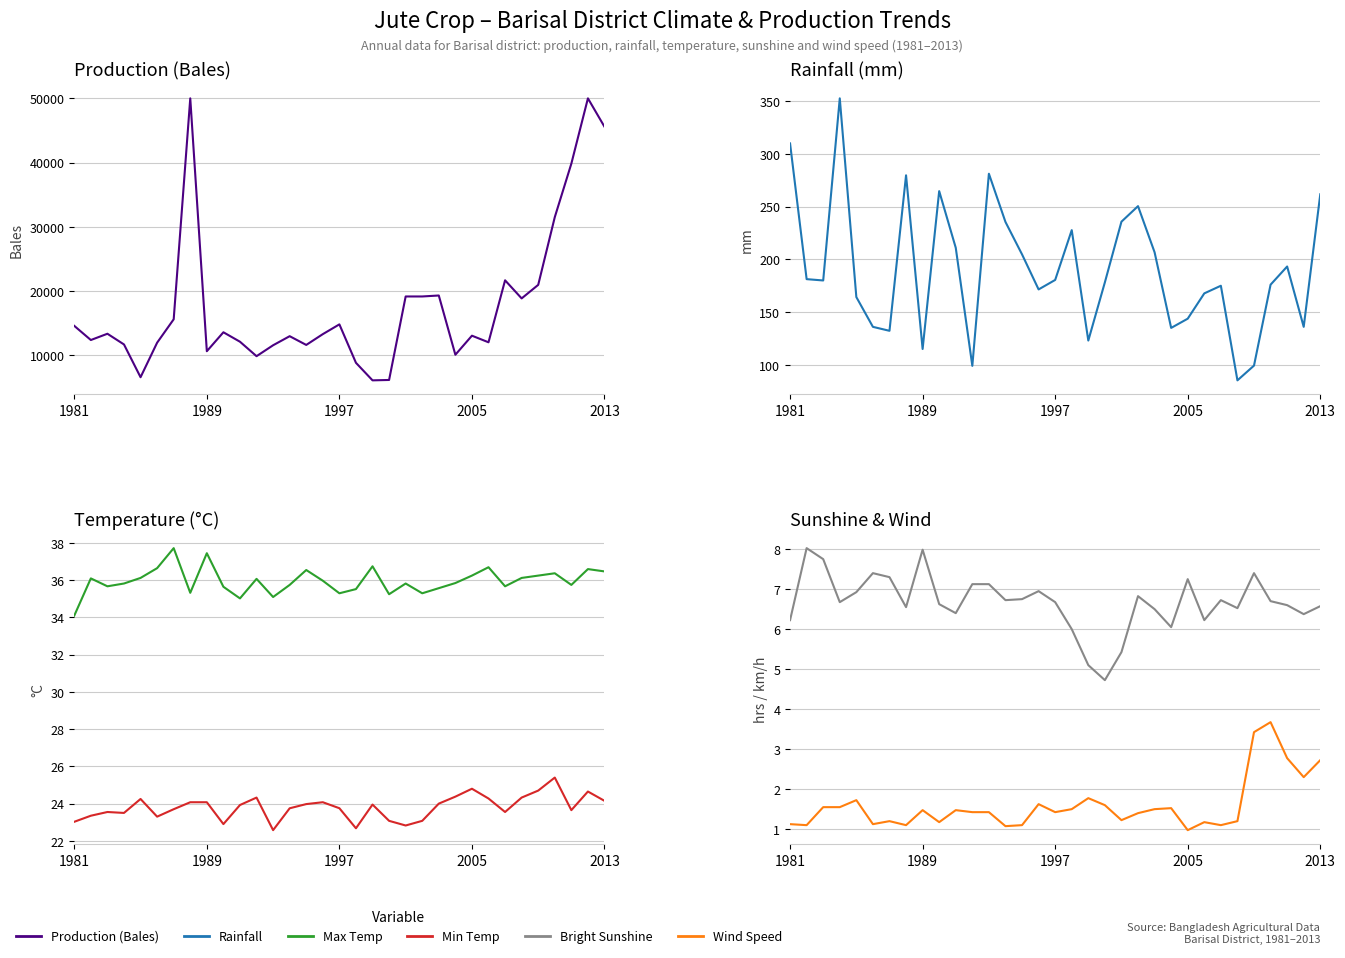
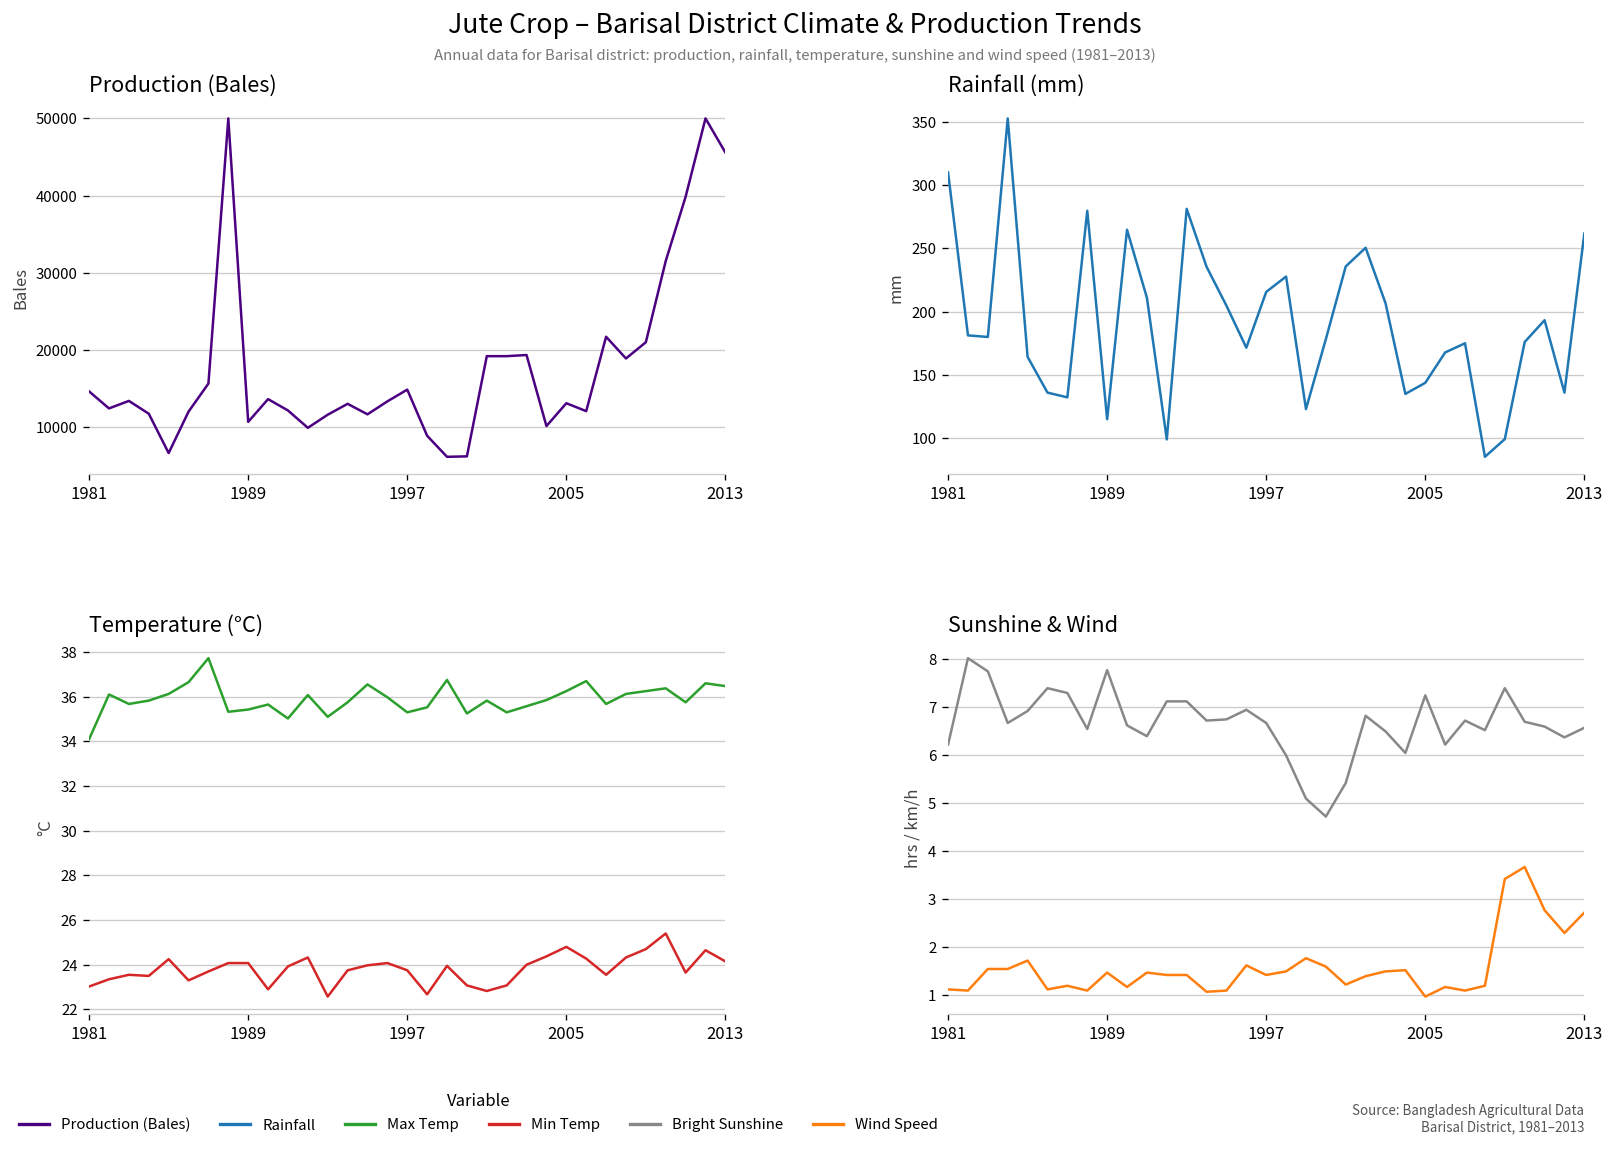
  {
    "Production (Bales)": {
      "1981": 15000,
      "1989": 11000,
      "1997": 15000,
      "2005": 13000,
      "2013": 46000
    },
    "Rainfall (mm)": {
      "1981": 310,
      "1989": 115,
-     "1997": 181,
+     "1997": 216,
      "2005": 144,
      "2013": 262
    },
    "Temperature (°C)": {
      "Max Temp": {
        "1981": 34.1,
-       "1989": 37.5,
+       "1989": 35.4,
        "1997": 35.3,
        "2005": 36.3,
        "2013": 36.5
      },
      "Min Temp": {
        "1981": 23.0,
        "1989": 24.1,
        "1997": 23.8,
        "2005": 24.8,
        "2013": 24.2
      }
    },
    "Sunshine & Wind": {
      "Bright Sunshine": {
        "1981": 6.2,
-       "1989": 8.0,
+       "1989": 7.8,
        "1997": 6.7,
        "2005": 7.3,
        "2013": 6.6
      },
      "Wind Speed": {
        "1981": 1.1,
        "1989": 1.5,
        "1997": 1.4,
        "2005": 1.0,
        "2013": 2.7
      }
    }
  }
